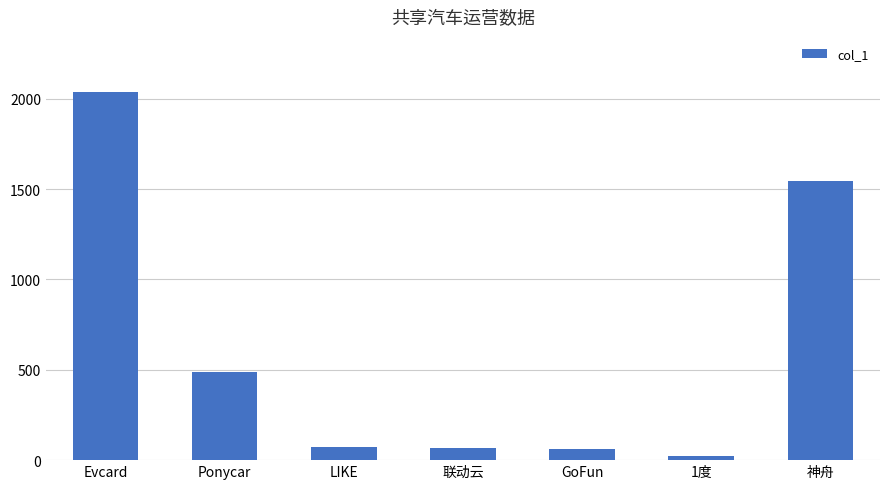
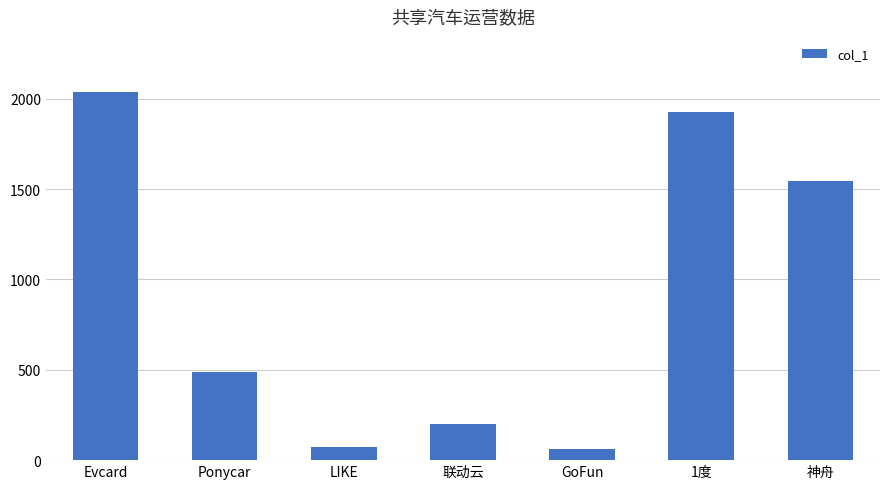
  {
    "Evcard": 2040,
    "Ponycar": 490,
    "LIKE": 70,
-   "联动云": 70,
+   "联动云": 200,
    "GoFun": 60,
-   "1度": 20,
+   "1度": 1930,
    "神舟": 1550
  }
